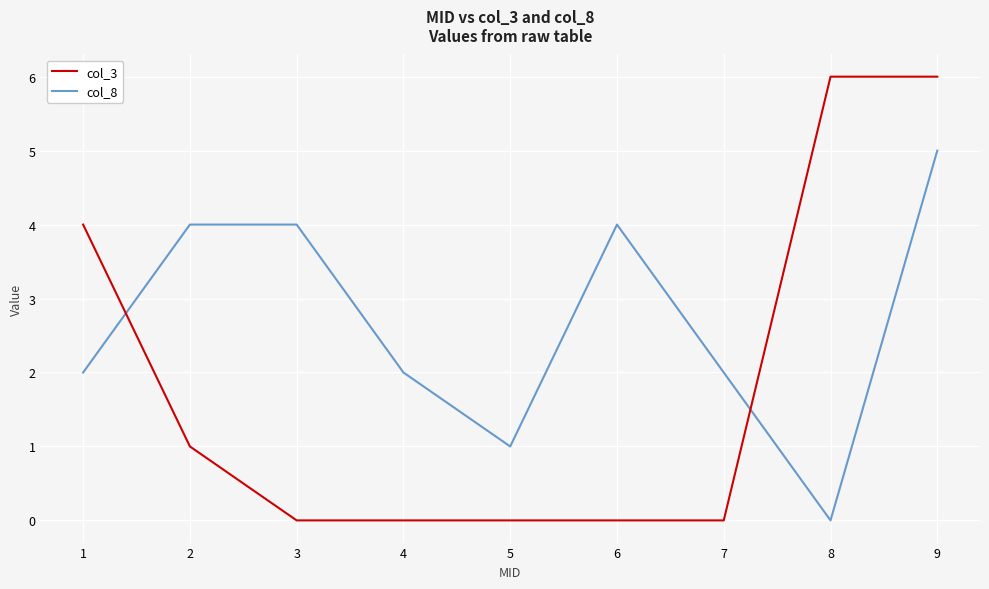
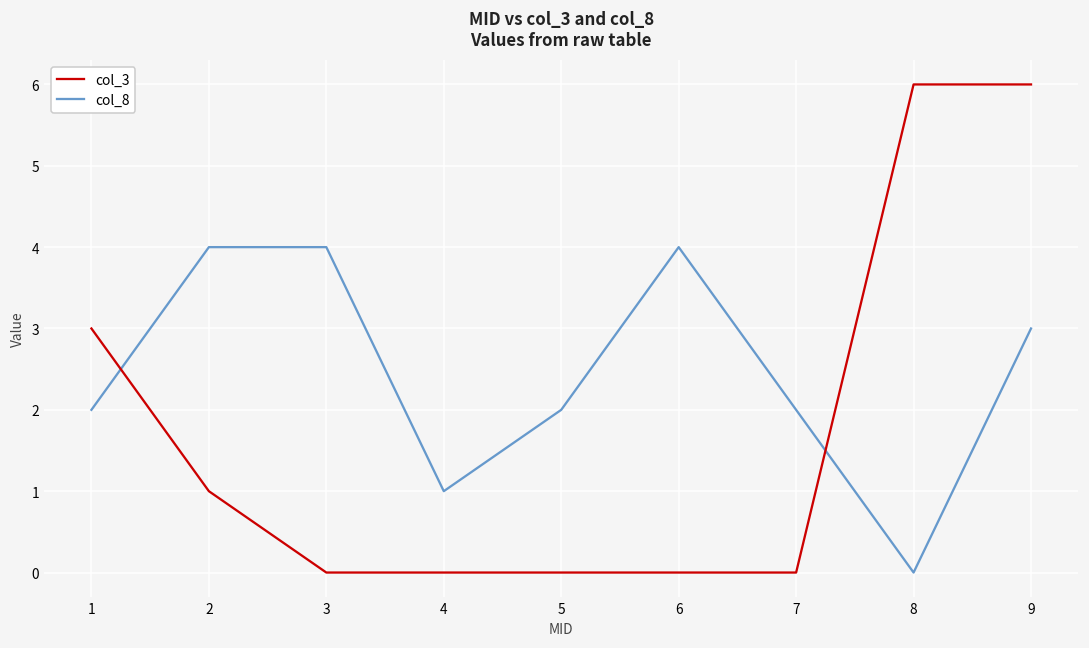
  {
    "col_3": {
-     "1": 4,
+     "1": 3,
      "2": 1,
      "3": 0,
      "4": 0,
      "5": 0,
      "6": 0,
      "7": 0,
      "8": 6,
      "9": 6
    },
    "col_8": {
      "1": 2,
      "2": 4,
      "3": 4,
-     "4": 2,
-     "5": 1,
+     "4": 1,
+     "5": 2,
      "6": 4,
      "7": 2,
      "8": 0,
-     "9": 5
+     "9": 3
    }
  }
